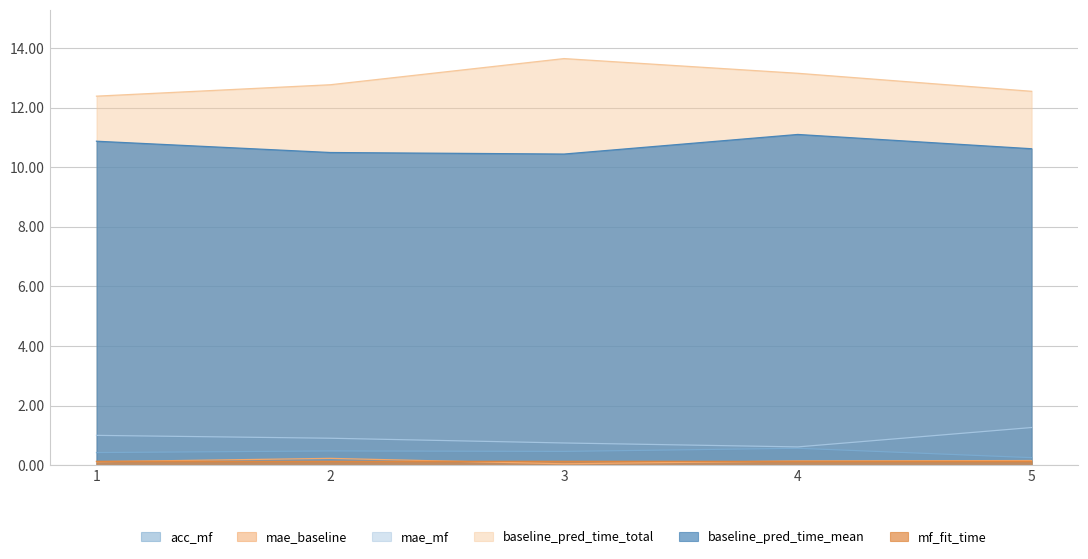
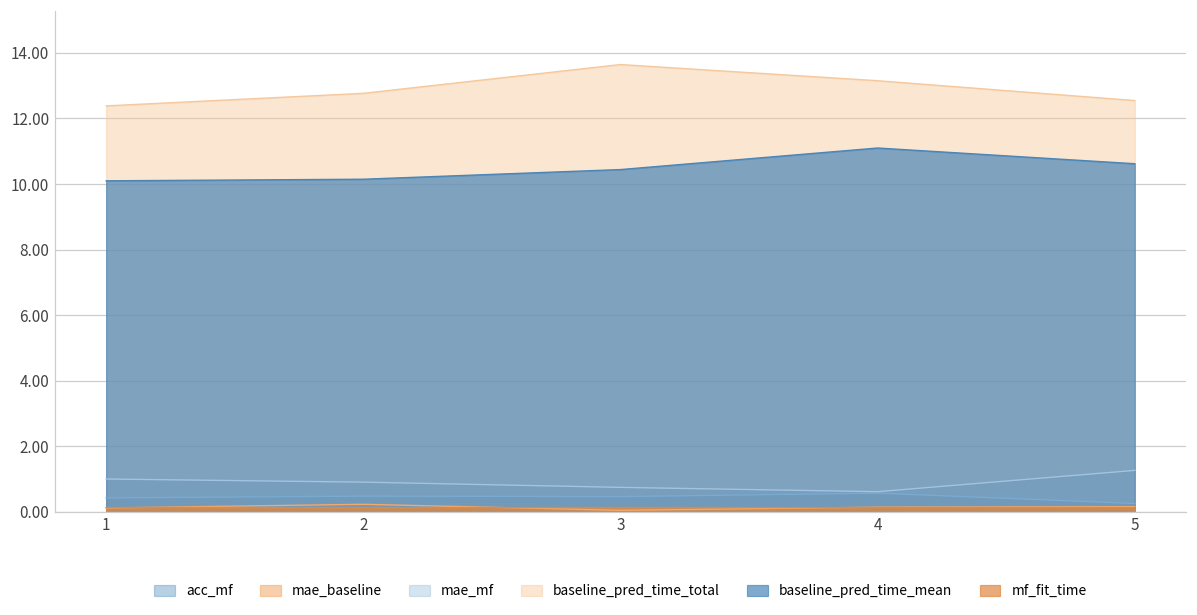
  {
    "baseline_pred_time_mean": {
-     "1": 10.9,
-     "2": 10.5,
+     "1": 10.1,
+     "2": 10.1,
      "3": 10.4,
      "4": 11.1,
      "5": 10.6
    }
  }
